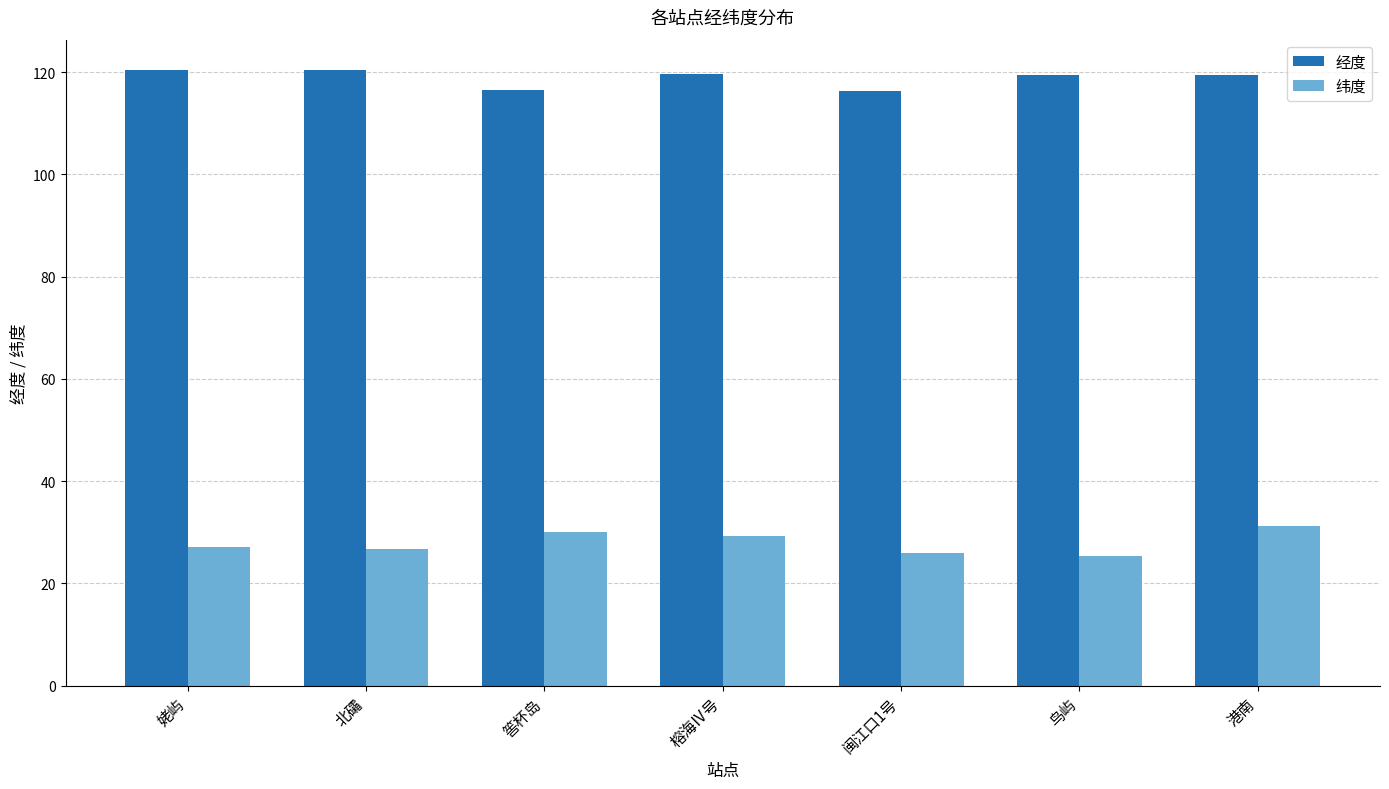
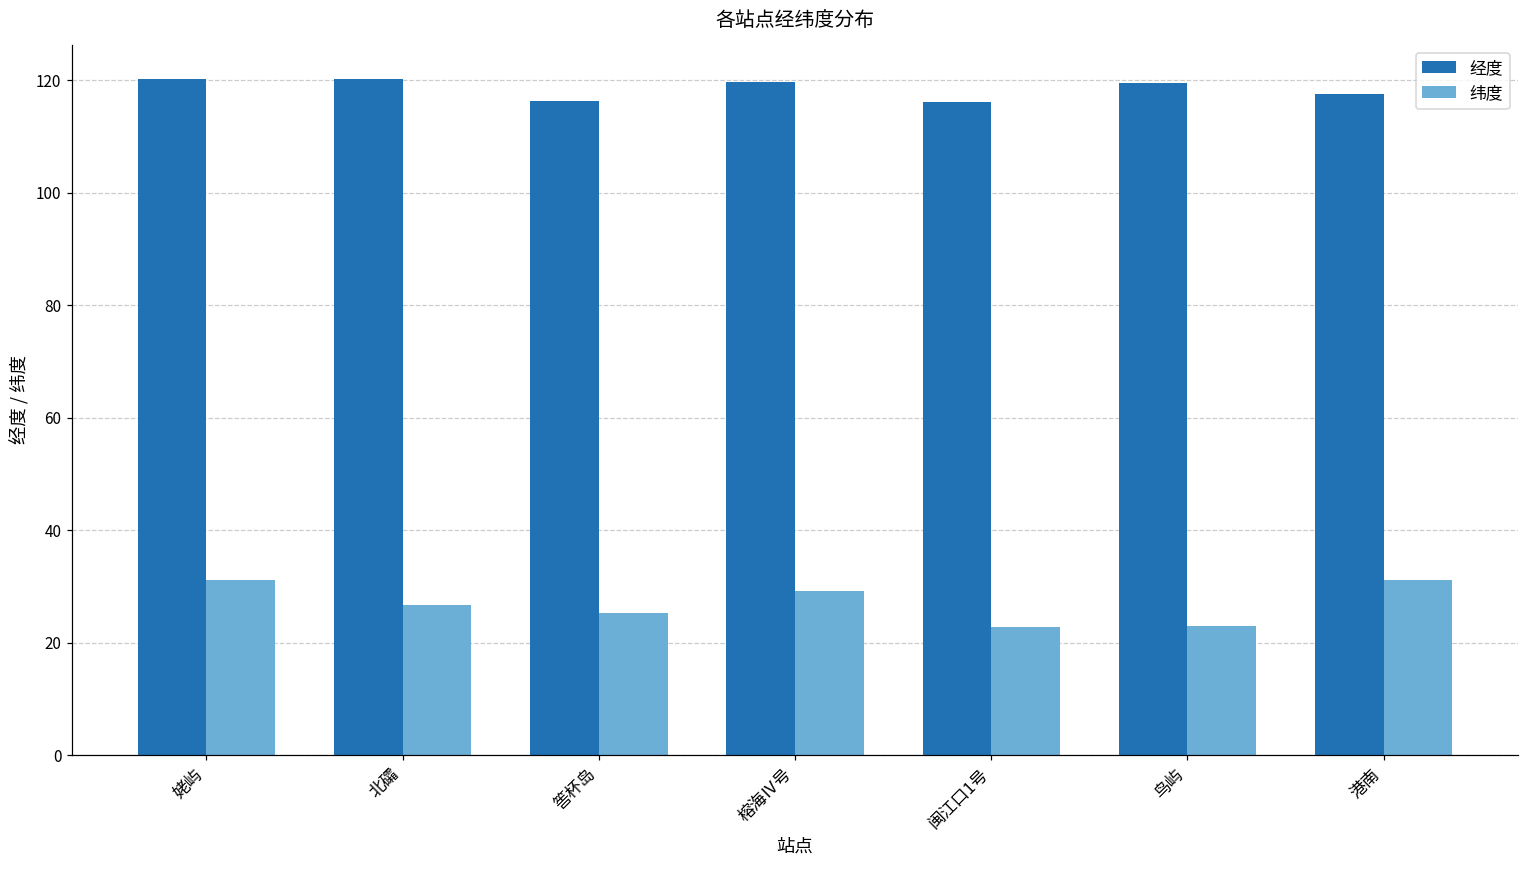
  {
    "经度": {
      "姥屿": 120,
      "北礵": 120,
      "筶杯岛": 116,
      "榕海Ⅳ号": 120,
      "闽江口1号": 116,
      "鸟屿": 119,
-     "港南": 119
+     "港南": 118
    },
    "纬度": {
-     "姥屿": 27,
+     "姥屿": 31,
      "北礵": 27,
-     "筶杯岛": 30,
+     "筶杯岛": 25,
      "榕海Ⅳ号": 29,
-     "闽江口1号": 26,
-     "鸟屿": 25,
+     "闽江口1号": 23,
+     "鸟屿": 23,
      "港南": 31
    }
  }
